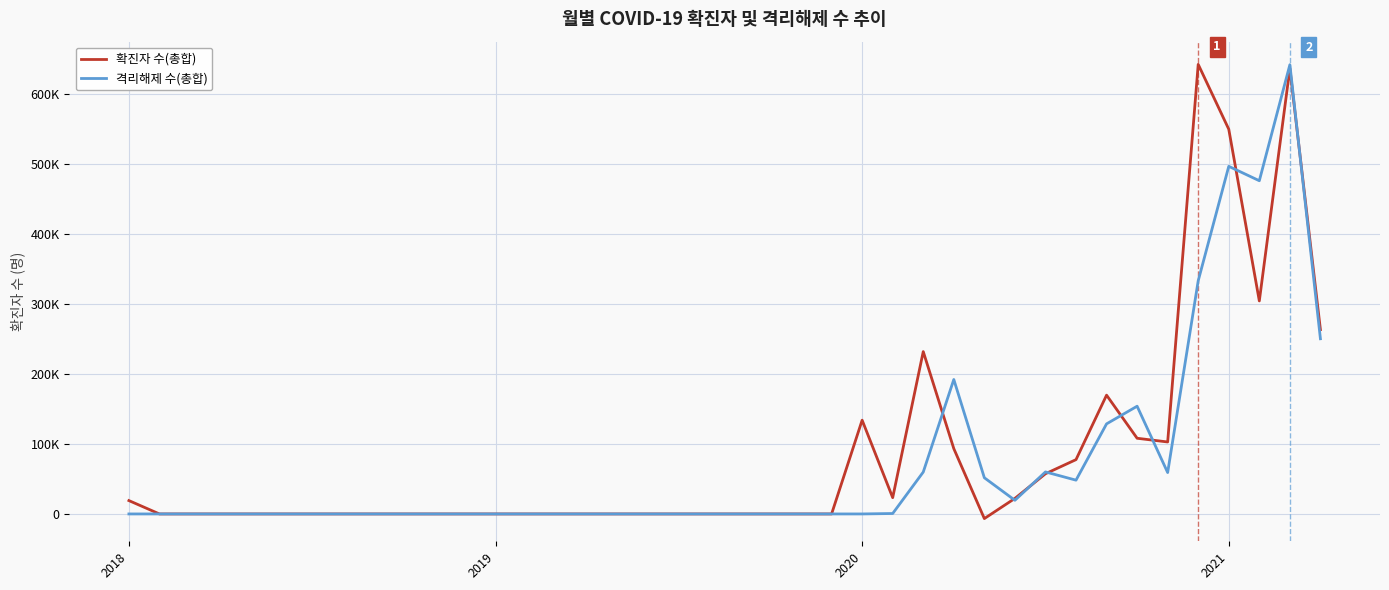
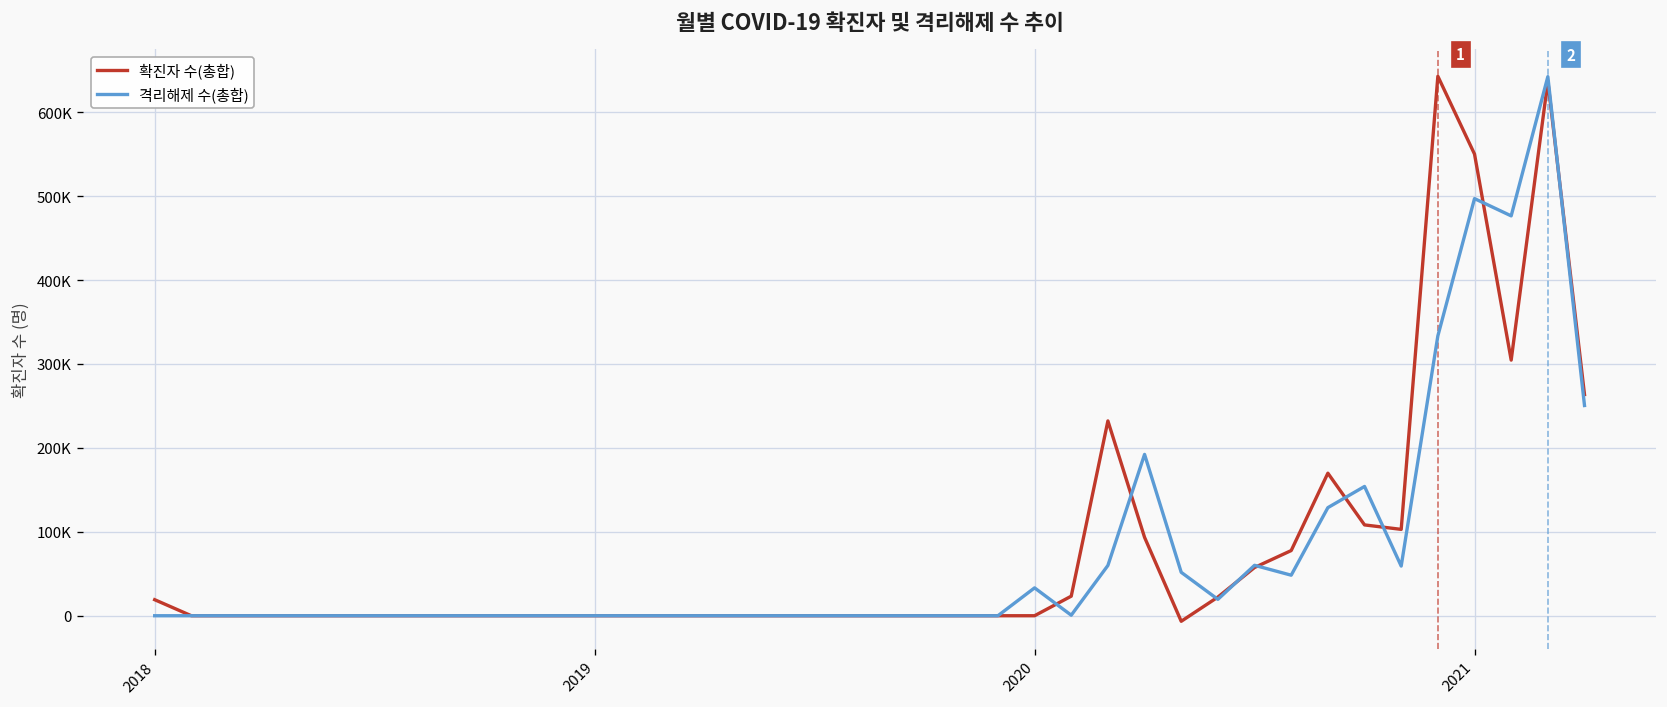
  {
    "확진자 수(총합)": {
      "2018": 20000,
-     "2020": 130000,
+     "2020": 0,
      "2021": 550000
    },
    "격리해제 수(총합)": {
      "2018": 0,
-     "2020": 0,
+     "2020": 30000,
      "2021": 500000
    }
  }
